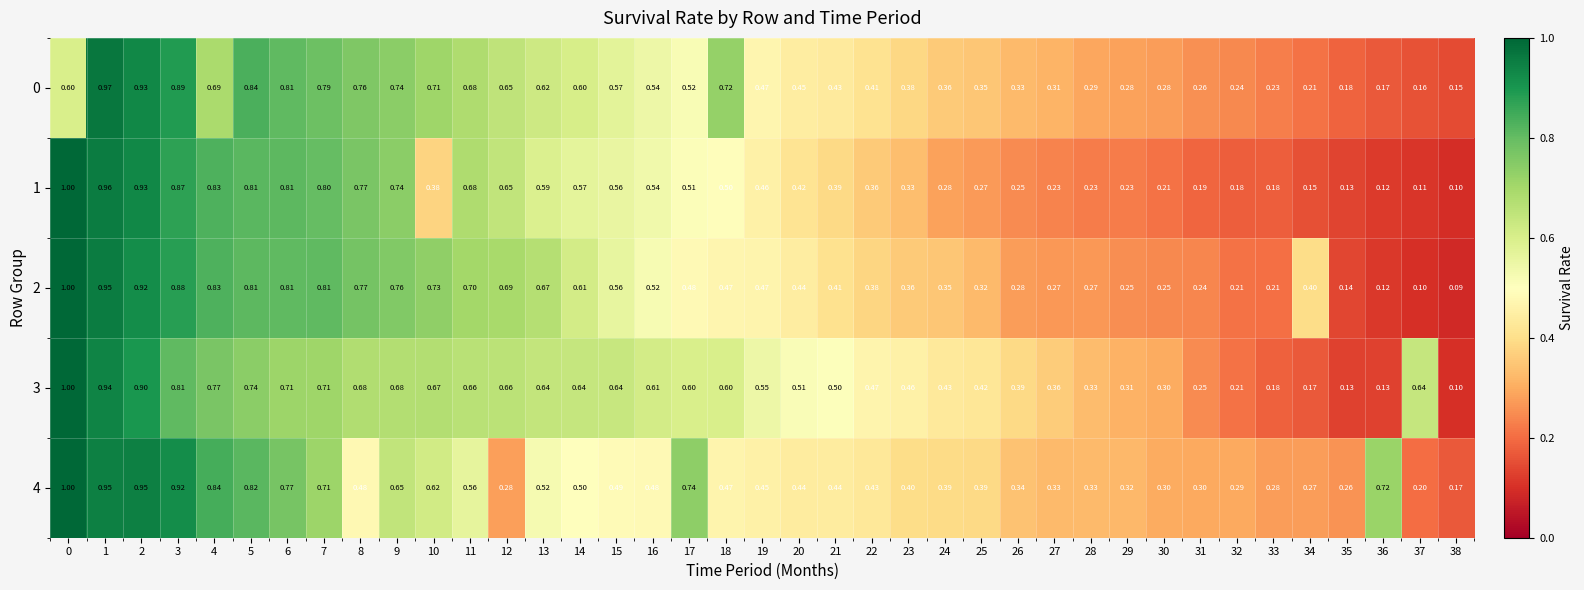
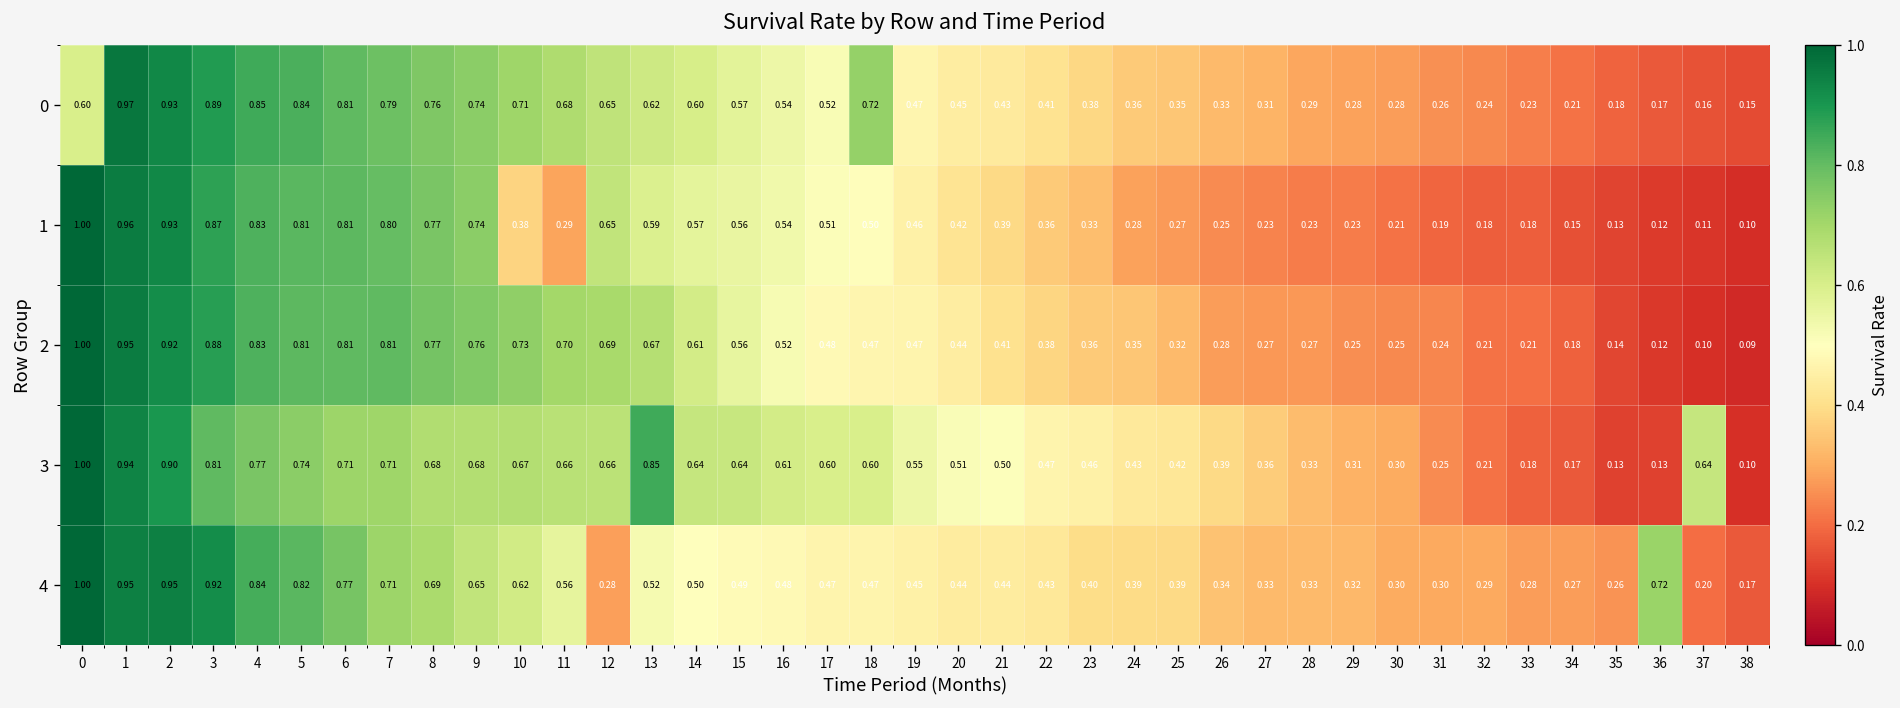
  {
    "0": {
      "0": 0.60,
      "1": 0.97,
      "2": 0.93,
      "3": 0.89,
-     "4": 0.69,
+     "4": 0.85,
      "5": 0.84,
      "6": 0.81,
      "7": 0.79,
      "8": 0.76,
      "9": 0.74,
      "10": 0.71,
      "11": 0.68,
      "12": 0.65,
      "13": 0.62,
      "14": 0.60,
      "15": 0.57,
      "16": 0.54,
      "17": 0.52,
      "18": 0.72,
      "19": 0.47,
      "20": 0.45,
      "21": 0.43,
      "22": 0.41,
      "23": 0.38,
      "24": 0.36,
      "25": 0.35,
      "26": 0.33,
      "27": 0.31,
      "28": 0.29,
      "29": 0.28,
      "30": 0.28,
      "31": 0.26,
      "32": 0.24,
      "33": 0.23,
      "34": 0.21,
      "35": 0.18,
      "36": 0.17,
      "37": 0.16,
      "38": 0.15
    },
    "1": {
      "0": 1.00,
      "1": 0.96,
      "2": 0.93,
      "3": 0.87,
      "4": 0.83,
      "5": 0.81,
      "6": 0.81,
      "7": 0.80,
      "8": 0.77,
      "9": 0.74,
      "10": 0.38,
-     "11": 0.68,
+     "11": 0.29,
      "12": 0.65,
      "13": 0.59,
      "14": 0.57,
      "15": 0.56,
      "16": 0.54,
      "17": 0.51,
      "18": 0.50,
      "19": 0.46,
      "20": 0.42,
      "21": 0.39,
      "22": 0.36,
      "23": 0.33,
      "24": 0.28,
      "25": 0.27,
      "26": 0.25,
      "27": 0.23,
      "28": 0.23,
      "29": 0.23,
      "30": 0.21,
      "31": 0.19,
      "32": 0.18,
      "33": 0.18,
      "34": 0.15,
      "35": 0.13,
      "36": 0.12,
      "37": 0.11,
      "38": 0.10
    },
    "2": {
      "0": 1.00,
      "1": 0.95,
      "2": 0.92,
      "3": 0.88,
      "4": 0.83,
      "5": 0.81,
      "6": 0.81,
      "7": 0.81,
      "8": 0.77,
      "9": 0.76,
      "10": 0.73,
      "11": 0.70,
      "12": 0.69,
      "13": 0.67,
      "14": 0.61,
      "15": 0.56,
      "16": 0.52,
      "17": 0.48,
      "18": 0.47,
      "19": 0.47,
      "20": 0.44,
      "21": 0.41,
      "22": 0.38,
      "23": 0.36,
      "24": 0.35,
      "25": 0.32,
      "26": 0.28,
      "27": 0.27,
      "28": 0.27,
      "29": 0.25,
      "30": 0.25,
      "31": 0.24,
      "32": 0.21,
      "33": 0.21,
-     "34": 0.40,
+     "34": 0.18,
      "35": 0.14,
      "36": 0.12,
      "37": 0.10,
      "38": 0.09
    },
    "3": {
      "0": 1.00,
      "1": 0.94,
      "2": 0.90,
      "3": 0.81,
      "4": 0.77,
      "5": 0.74,
      "6": 0.71,
      "7": 0.71,
      "8": 0.68,
      "9": 0.68,
      "10": 0.67,
      "11": 0.66,
      "12": 0.66,
-     "13": 0.64,
+     "13": 0.85,
      "14": 0.64,
      "15": 0.64,
      "16": 0.61,
      "17": 0.60,
      "18": 0.60,
      "19": 0.55,
      "20": 0.51,
      "21": 0.50,
      "22": 0.47,
      "23": 0.46,
      "24": 0.43,
      "25": 0.42,
      "26": 0.39,
      "27": 0.36,
      "28": 0.33,
      "29": 0.31,
      "30": 0.30,
      "31": 0.25,
      "32": 0.21,
      "33": 0.18,
      "34": 0.17,
      "35": 0.13,
      "36": 0.13,
      "37": 0.64,
      "38": 0.10
    },
    "4": {
      "0": 1.00,
      "1": 0.95,
      "2": 0.95,
      "3": 0.92,
      "4": 0.84,
      "5": 0.82,
      "6": 0.77,
      "7": 0.71,
-     "8": 0.48,
+     "8": 0.69,
      "9": 0.65,
      "10": 0.62,
      "11": 0.56,
      "12": 0.28,
      "13": 0.52,
      "14": 0.50,
      "15": 0.49,
      "16": 0.48,
-     "17": 0.74,
+     "17": 0.47,
      "18": 0.47,
      "19": 0.45,
      "20": 0.44,
      "21": 0.44,
      "22": 0.43,
      "23": 0.40,
      "24": 0.39,
      "25": 0.39,
      "26": 0.34,
      "27": 0.33,
      "28": 0.33,
      "29": 0.32,
      "30": 0.30,
      "31": 0.30,
      "32": 0.29,
      "33": 0.28,
      "34": 0.27,
      "35": 0.26,
      "36": 0.72,
      "37": 0.20,
      "38": 0.17
    }
  }
